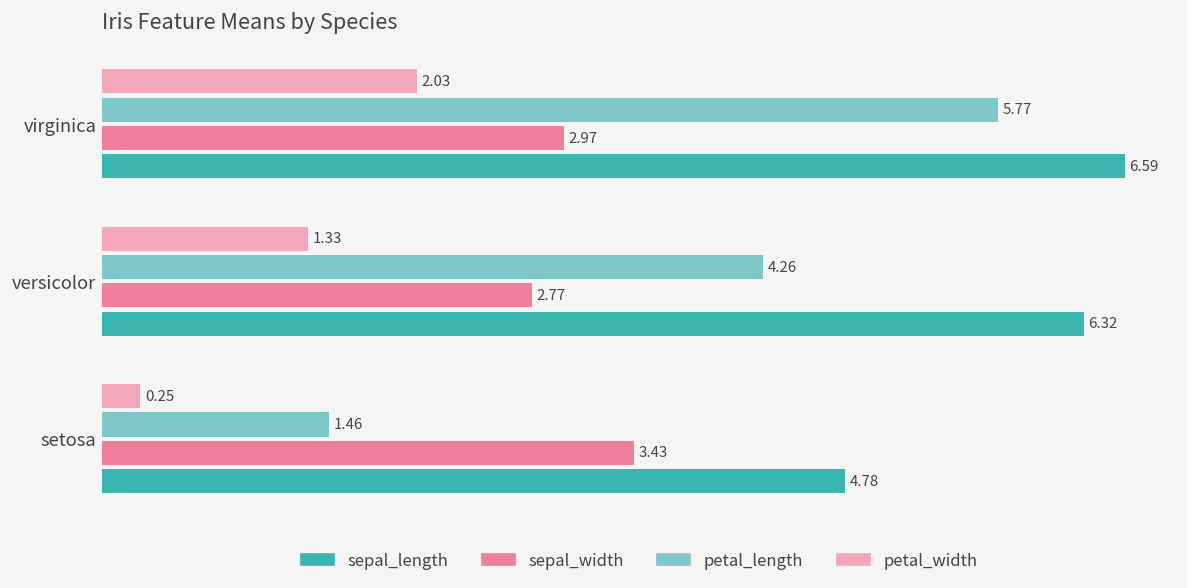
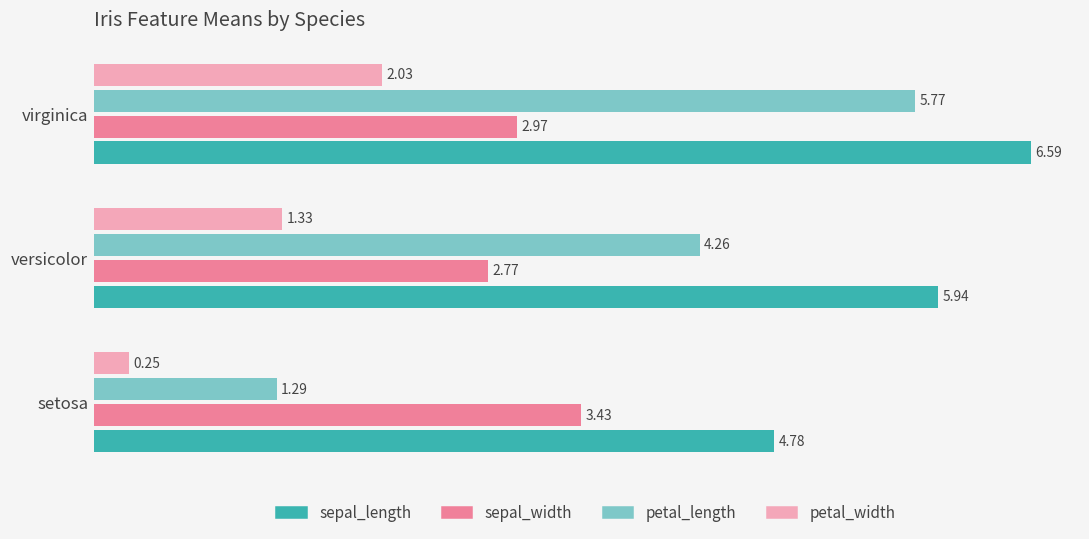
  {
    "sepal_length": {
      "virginica": 6.59,
-     "versicolor": 6.32,
+     "versicolor": 5.94,
      "setosa": 4.78
    },
    "petal_length": {
      "virginica": 5.77,
      "versicolor": 4.26,
-     "setosa": 1.46
+     "setosa": 1.29
    }
  }
